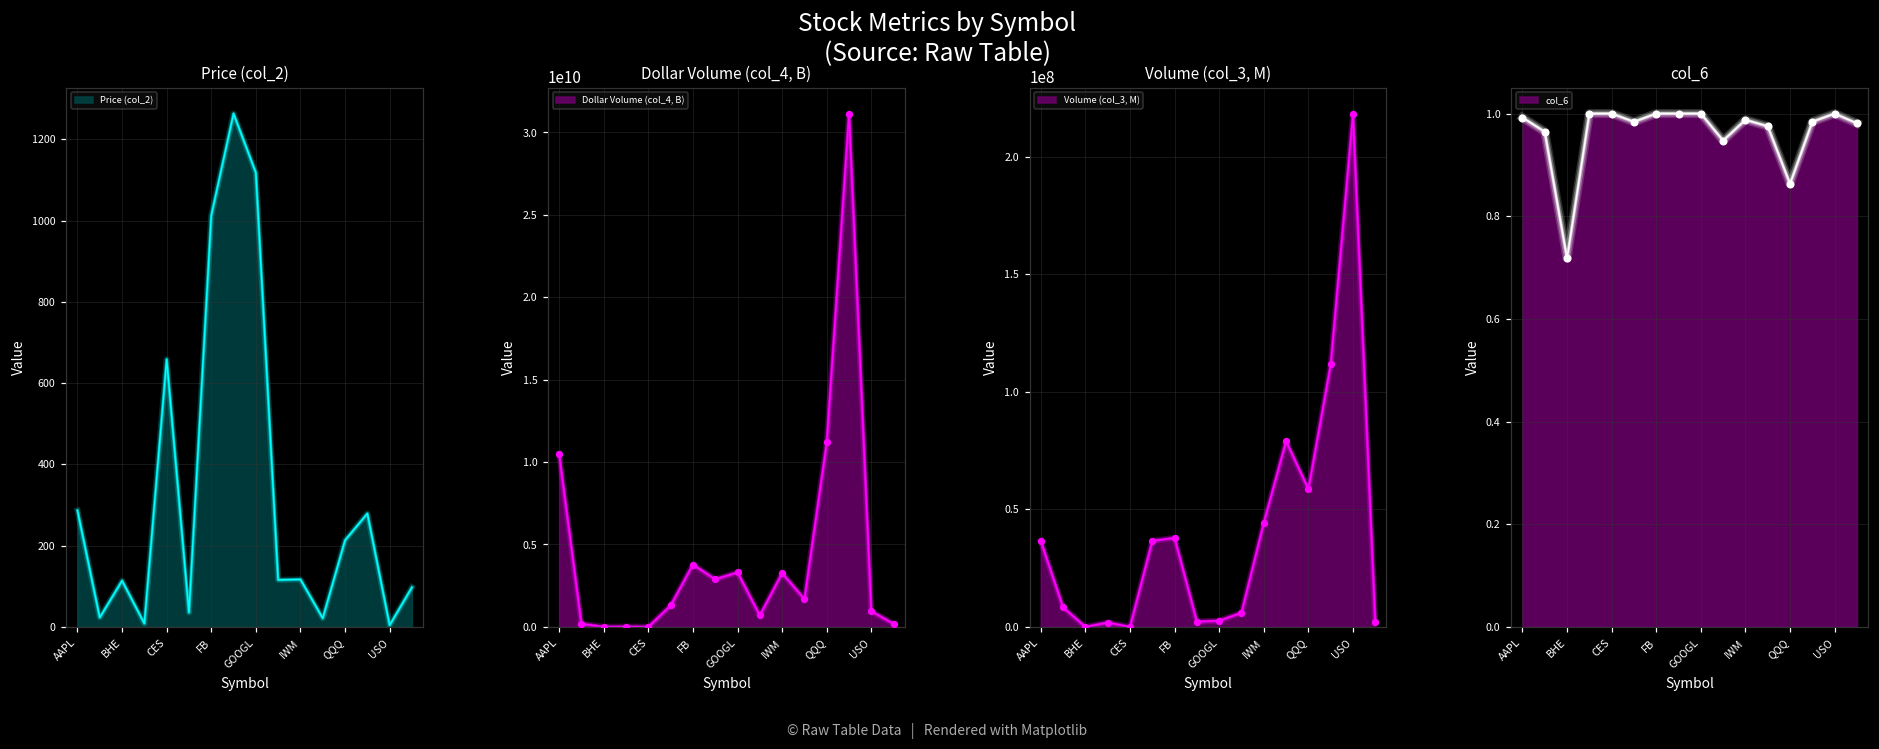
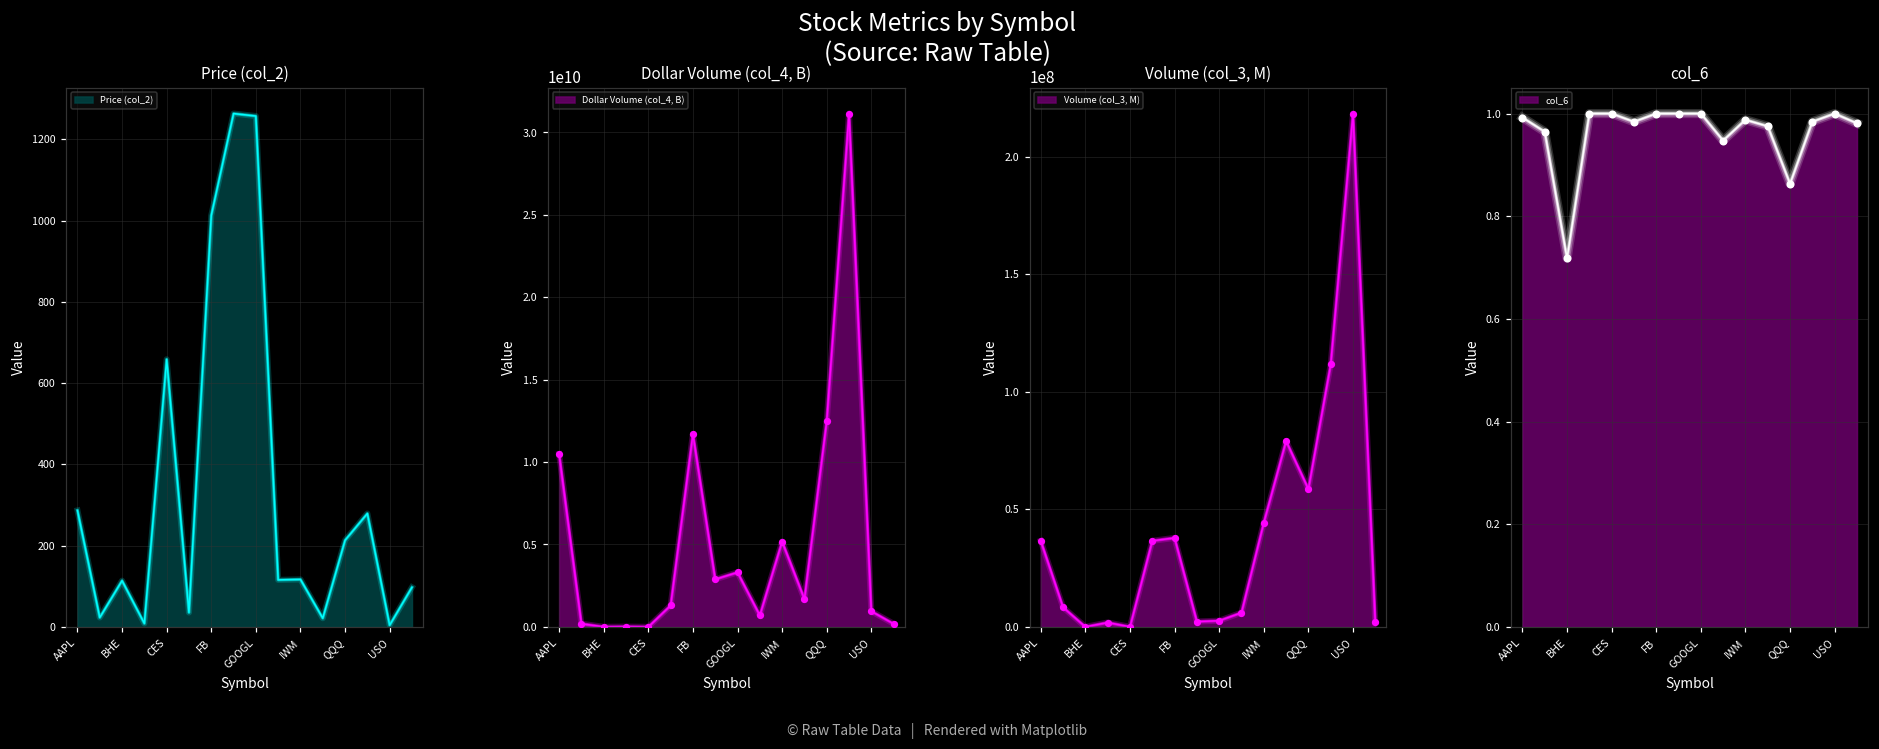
  {
    "Price (col_2)": {
      "AAPL": 290,
      "BHE": 110,
      "CES": 660,
      "FB": 1010,
-     "GOOGL": 1120,
+     "GOOGL": 1260,
      "IWM": 120,
      "QQQ": 210,
      "USO": 0
    },
    "Dollar Volume (col_4, B)": {
      "AAPL": 10500000000,
      "BHE": 0,
      "CES": 0,
-     "FB": 3800000000,
+     "FB": 11700000000,
      "GOOGL": 3300000000,
-     "IWM": 3300000000,
-     "QQQ": 11200000000,
+     "IWM": 5200000000,
+     "QQQ": 12500000000,
      "USO": 1000000000
    },
    "Volume (col_3, M)": {
      "AAPL": 37000000,
      "BHE": 0,
      "CES": 0,
      "FB": 38000000,
      "GOOGL": 3000000,
      "IWM": 44000000,
      "QQQ": 59000000,
      "USO": 218000000
    },
    "col_6": {
      "AAPL": 0.99,
      "BHE": 0.72,
      "CES": 1.00,
      "FB": 1.00,
      "GOOGL": 1.00,
      "IWM": 0.99,
      "QQQ": 0.86,
      "USO": 1.00
    }
  }
